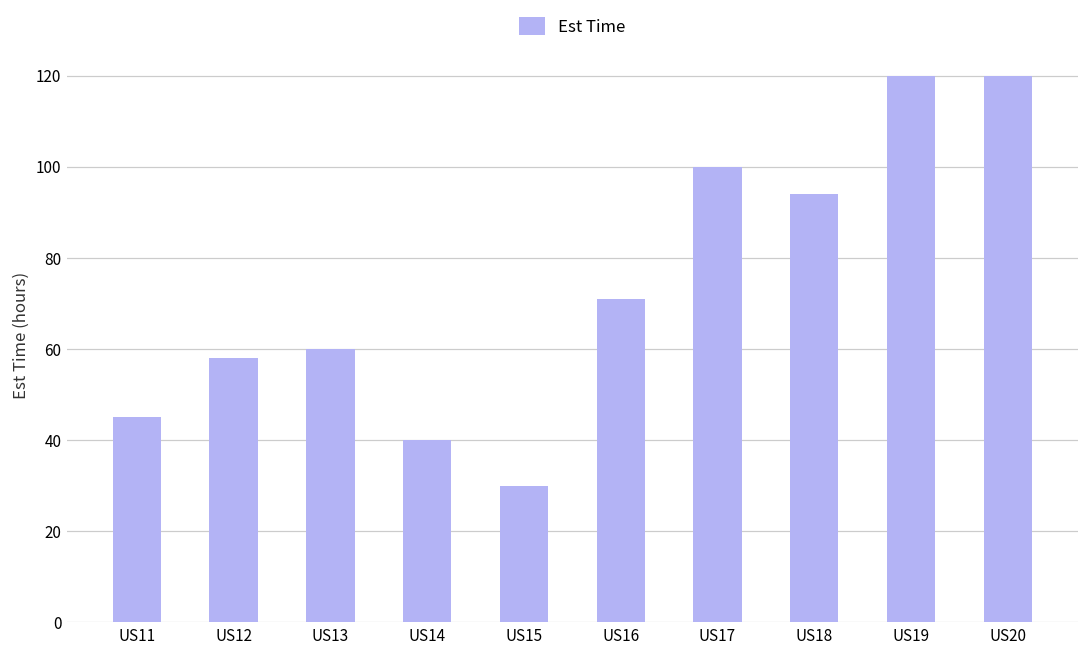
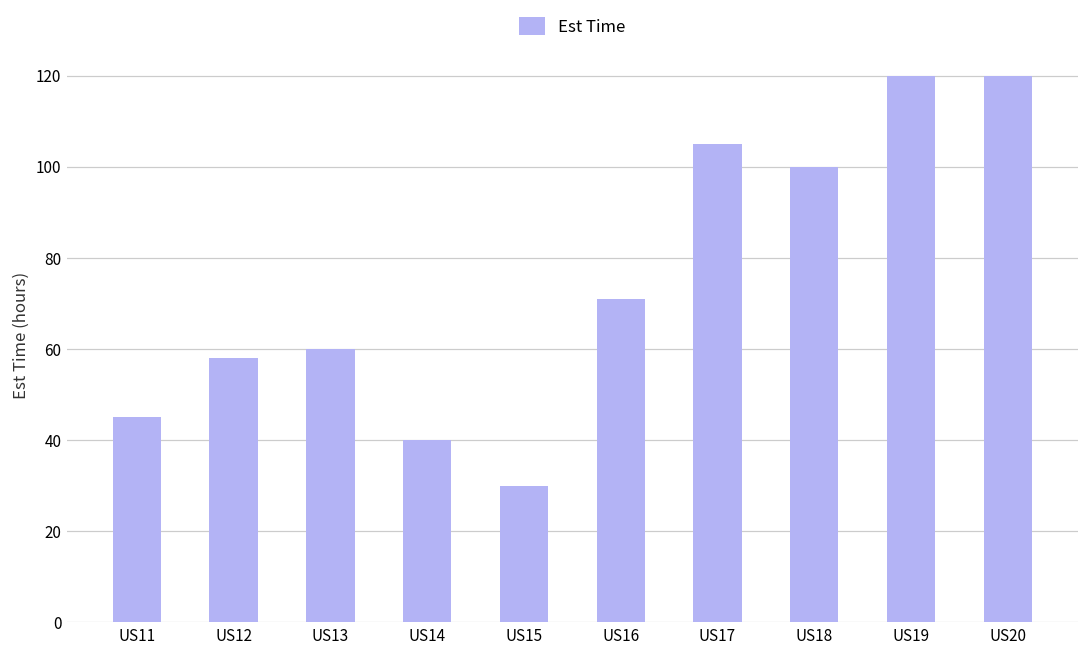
  {
    "US11": 45,
    "US12": 58,
    "US13": 60,
    "US14": 40,
    "US15": 30,
    "US16": 71,
-   "US17": 100,
-   "US18": 94,
+   "US17": 105,
+   "US18": 100,
    "US19": 120,
    "US20": 120
  }
